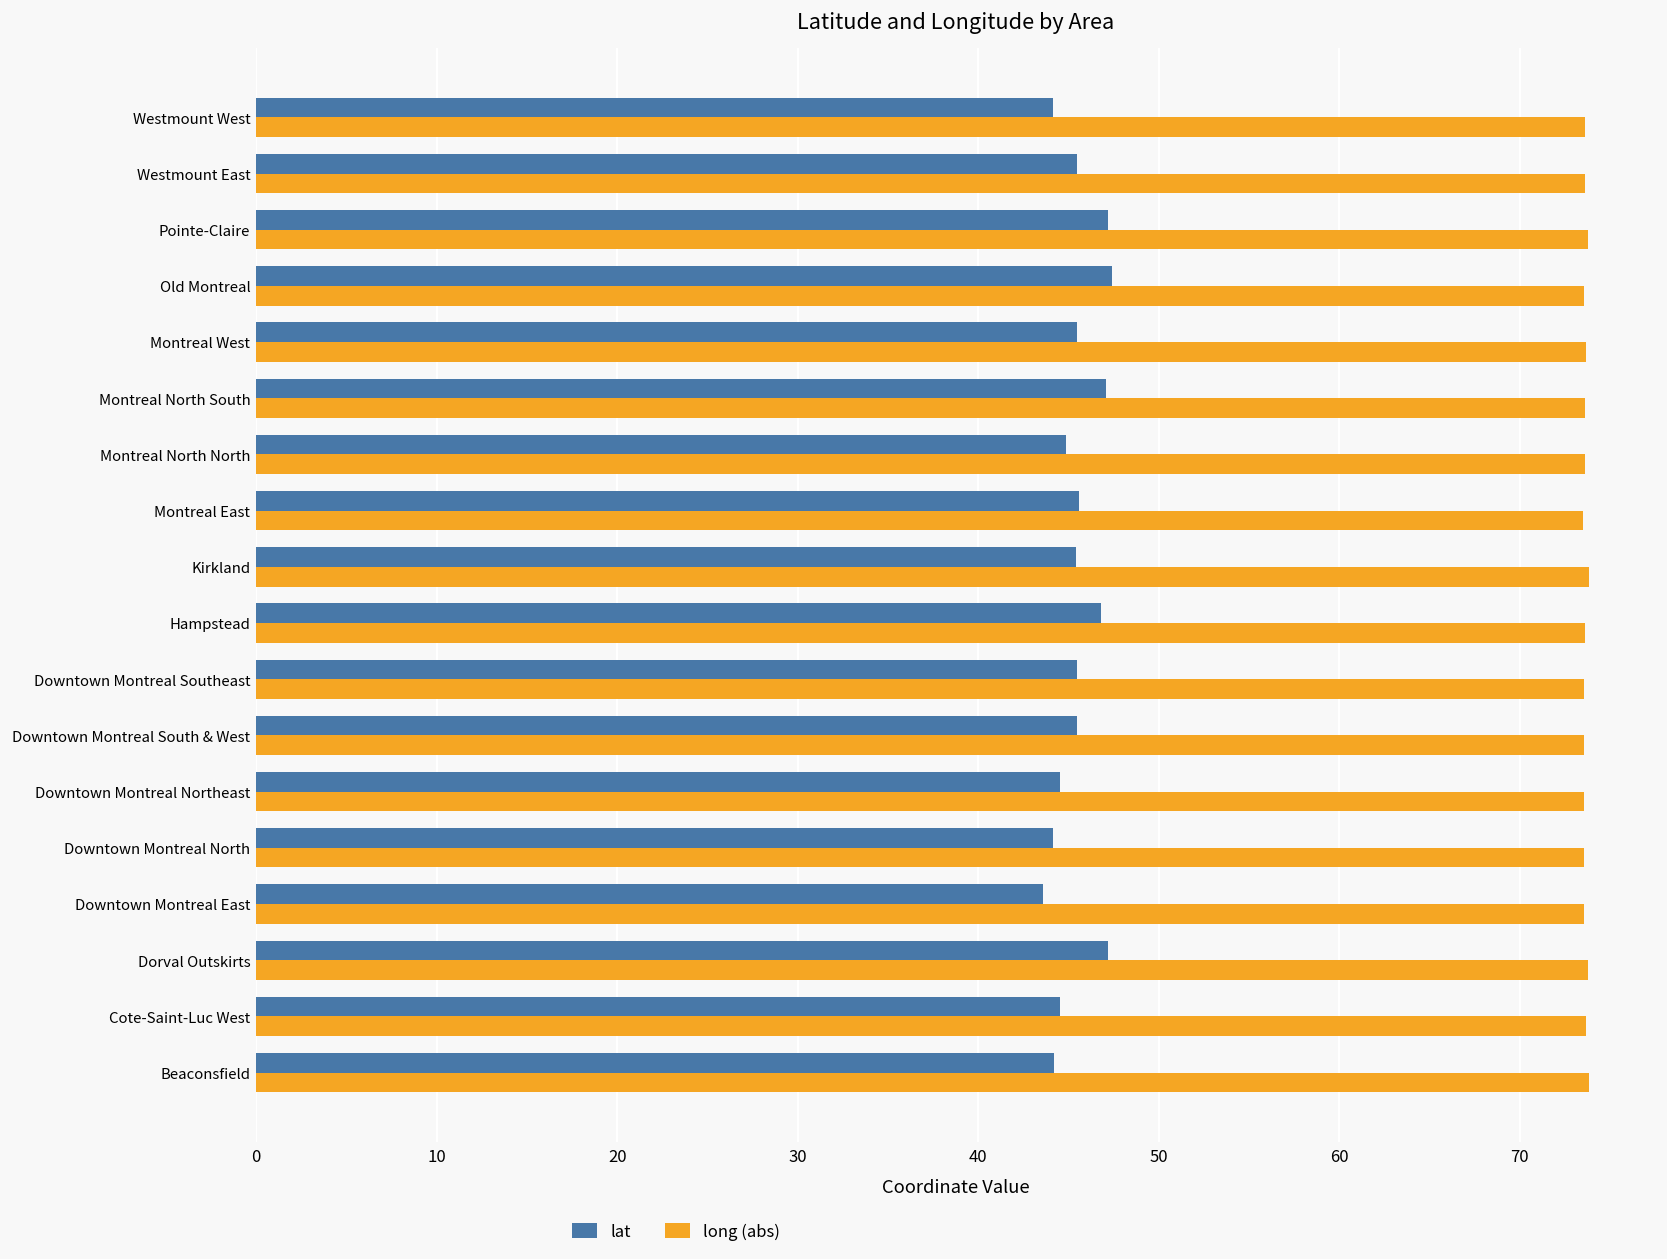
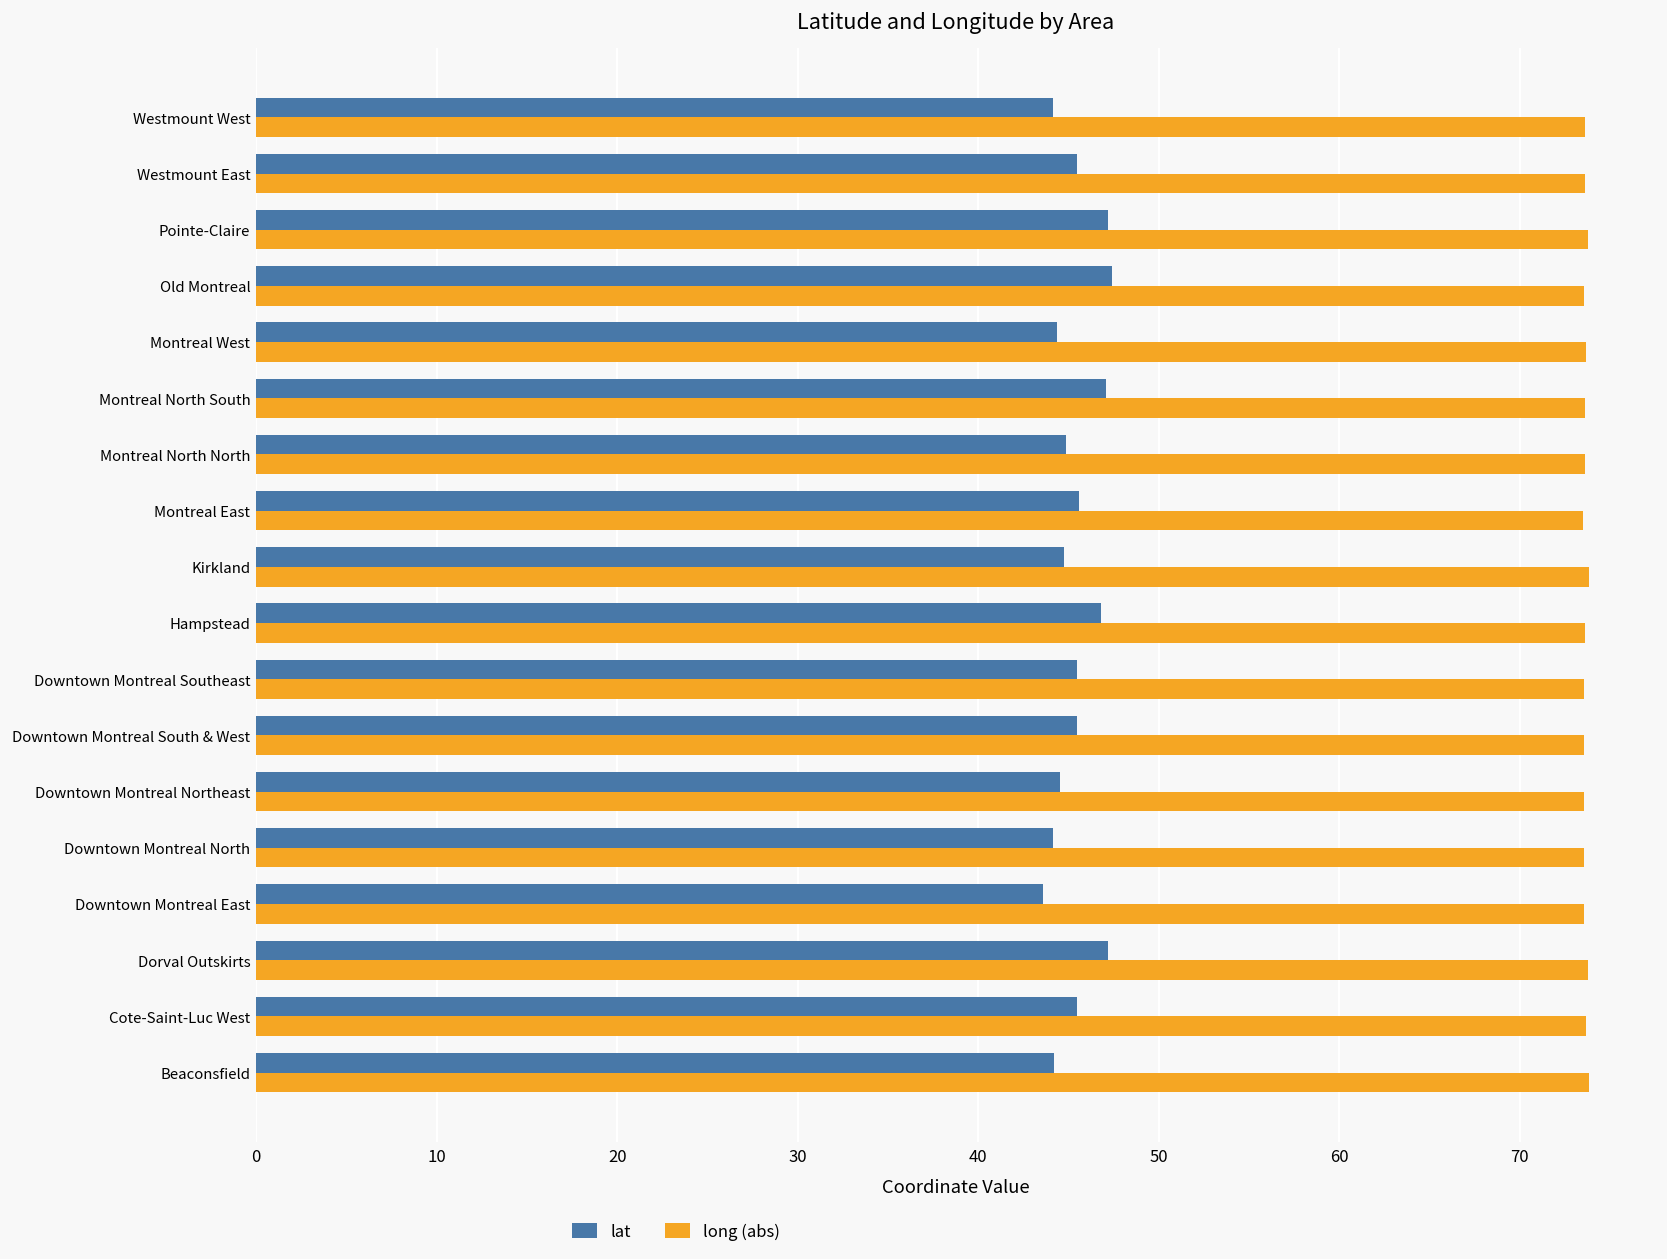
  {
    "lat": {
      "Westmount West": 44.1,
      "Westmount East": 45.5,
      "Pointe-Claire": 47.2,
      "Old Montreal": 47.4,
-     "Montreal West": 45.5,
+     "Montreal West": 44.4,
      "Montreal North South": 47.1,
      "Montreal North North": 44.8,
      "Montreal East": 45.6,
-     "Kirkland": 45.4,
+     "Kirkland": 44.8,
      "Hampstead": 46.8,
      "Downtown Montreal Southeast": 45.5,
      "Downtown Montreal South & West": 45.5,
      "Downtown Montreal Northeast": 44.5,
      "Downtown Montreal North": 44.1,
      "Downtown Montreal East": 43.6,
      "Dorval Outskirts": 47.2,
-     "Cote-Saint-Luc West": 44.5,
+     "Cote-Saint-Luc West": 45.5,
      "Beaconsfield": 44.2
    },
    "long (abs)": {
      "Westmount West": 73.6,
      "Westmount East": 73.6,
      "Pointe-Claire": 73.8,
      "Old Montreal": 73.6,
      "Montreal West": 73.7,
      "Montreal North South": 73.6,
      "Montreal North North": 73.6,
      "Montreal East": 73.5,
      "Kirkland": 73.9,
      "Hampstead": 73.6,
      "Downtown Montreal Southeast": 73.6,
      "Downtown Montreal South & West": 73.6,
      "Downtown Montreal Northeast": 73.6,
      "Downtown Montreal North": 73.6,
      "Downtown Montreal East": 73.6,
      "Dorval Outskirts": 73.8,
      "Cote-Saint-Luc West": 73.7,
      "Beaconsfield": 73.9
    }
  }
